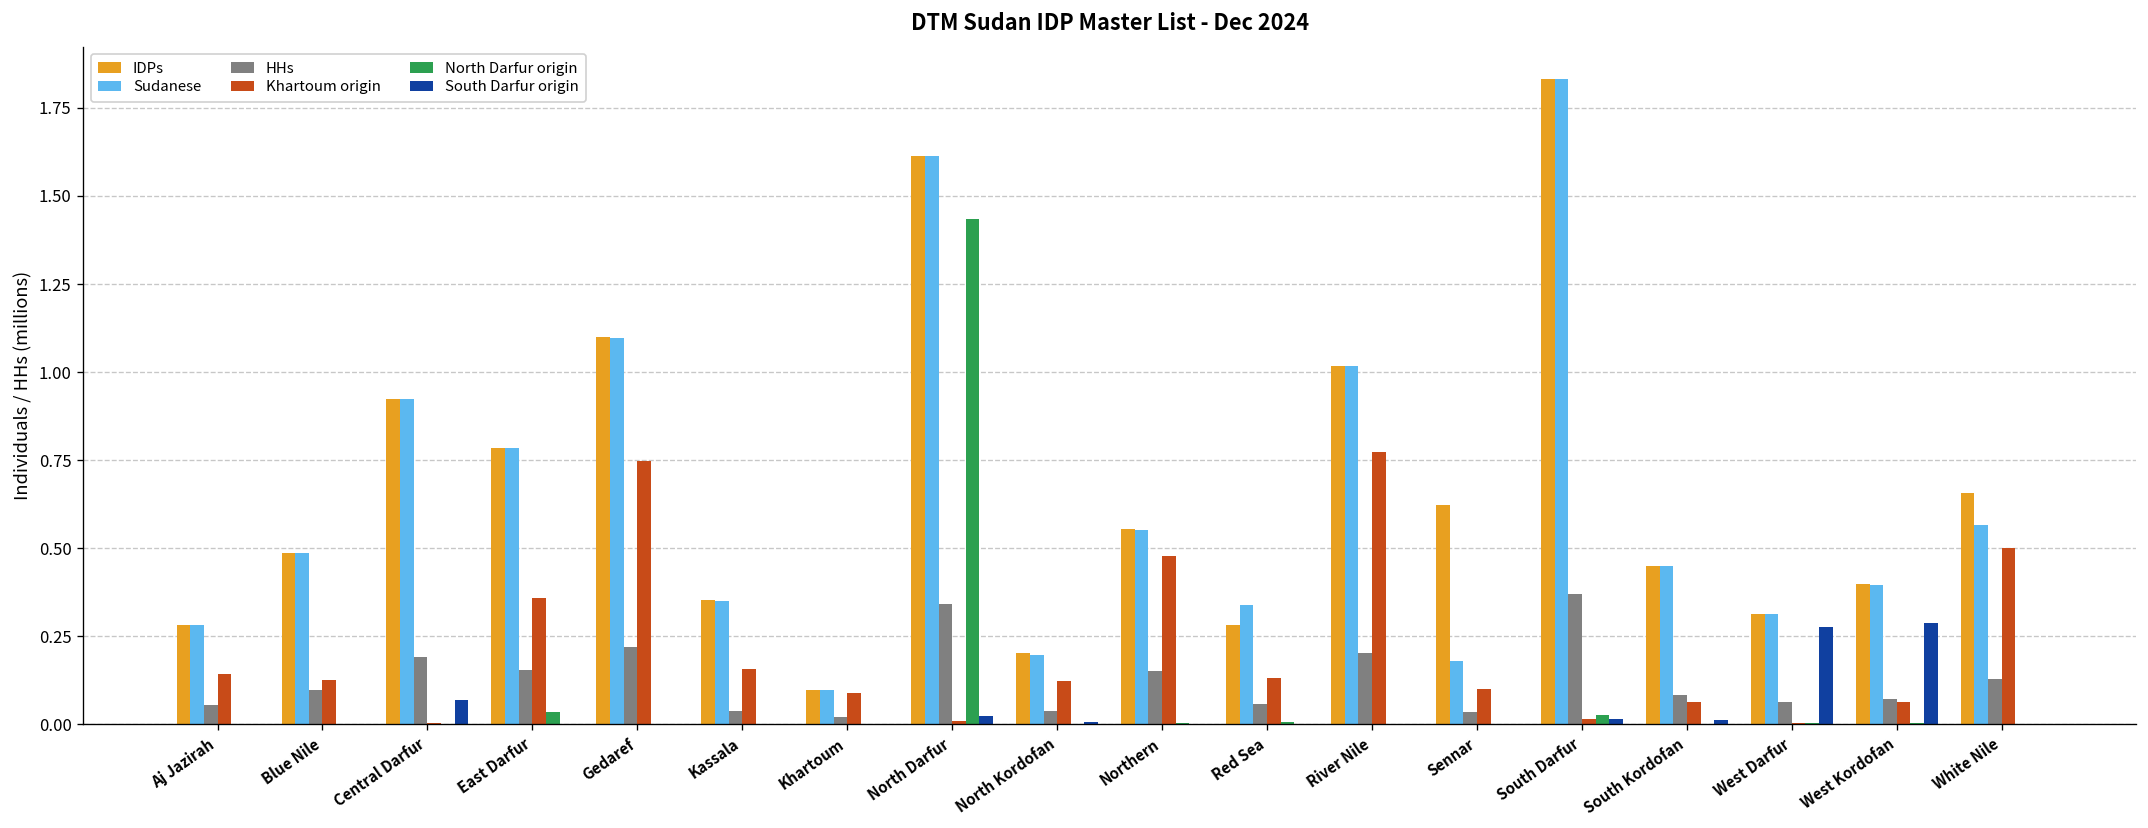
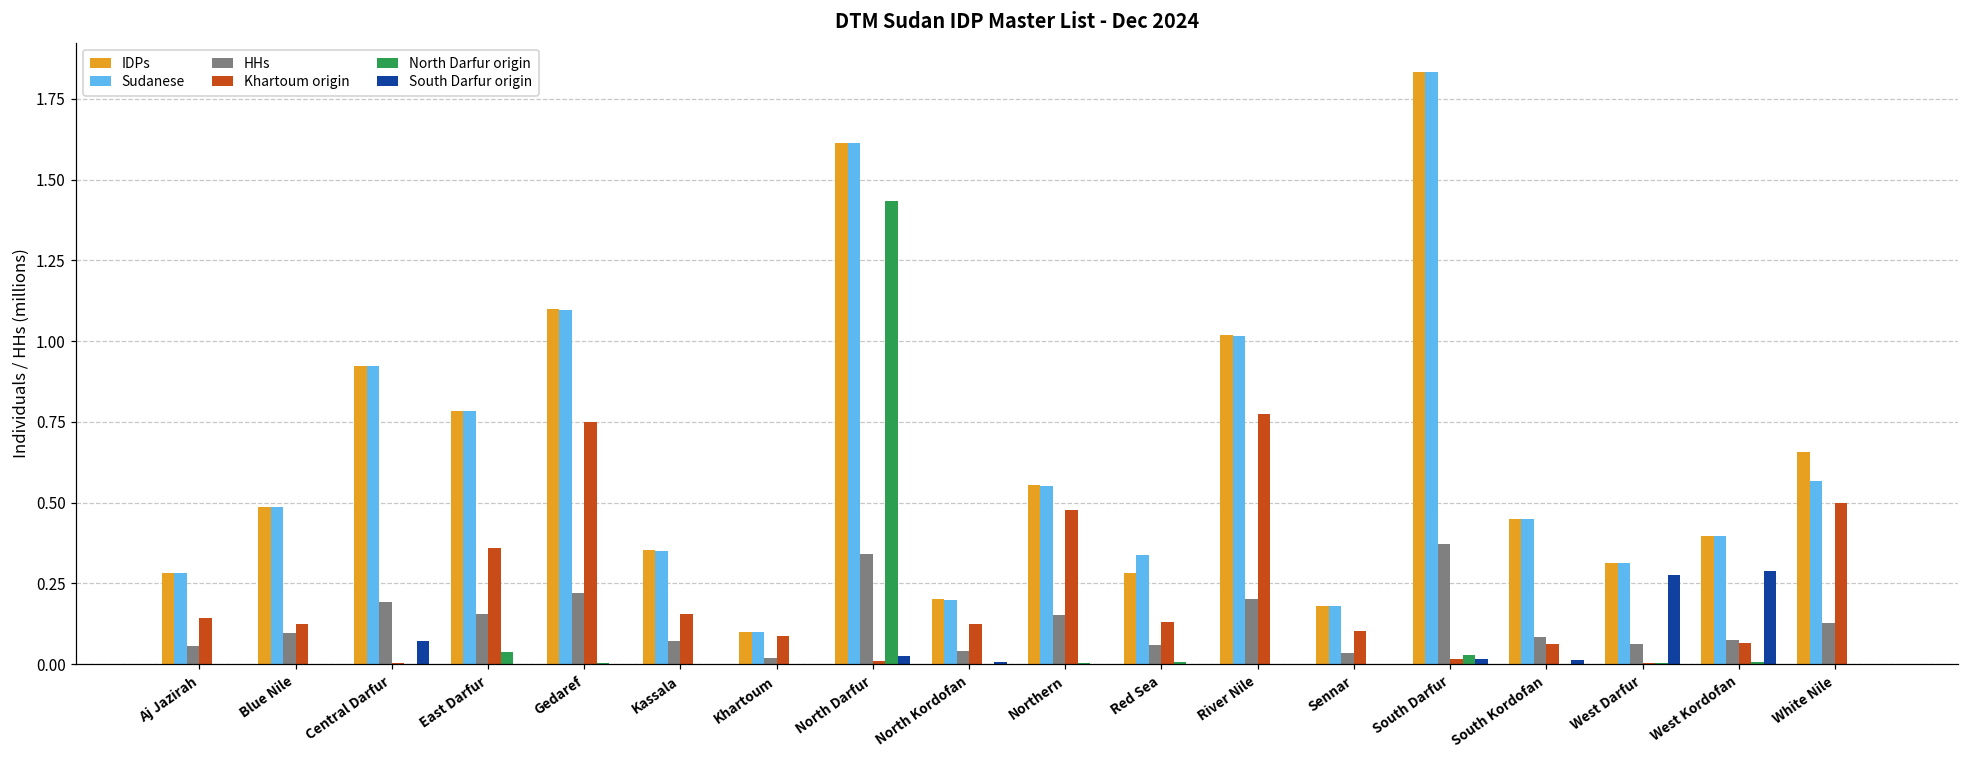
  {
    "IDPs": {
      "Aj Jazirah": 0.28,
      "Blue Nile": 0.49,
      "Central Darfur": 0.92,
      "East Darfur": 0.78,
      "Gedaref": 1.10,
      "Kassala": 0.35,
      "Khartoum": 0.10,
      "North Darfur": 1.61,
      "North Kordofan": 0.20,
      "Northern": 0.55,
      "Red Sea": 0.28,
      "River Nile": 1.02,
-     "Sennar": 0.62,
+     "Sennar": 0.18,
      "South Darfur": 1.83,
      "South Kordofan": 0.45,
      "West Darfur": 0.31,
      "West Kordofan": 0.40,
      "White Nile": 0.66
    },
    "Sudanese": {
      "Aj Jazirah": 0.28,
      "Blue Nile": 0.49,
      "Central Darfur": 0.92,
      "East Darfur": 0.78,
      "Gedaref": 1.10,
      "Kassala": 0.35,
      "Khartoum": 0.10,
      "North Darfur": 1.61,
      "North Kordofan": 0.20,
      "Northern": 0.55,
      "Red Sea": 0.34,
      "River Nile": 1.02,
      "Sennar": 0.18,
      "South Darfur": 1.83,
      "South Kordofan": 0.45,
      "West Darfur": 0.31,
      "West Kordofan": 0.40,
      "White Nile": 0.57
    },
    "HHs": {
      "Aj Jazirah": 0.06,
      "Blue Nile": 0.10,
      "Central Darfur": 0.19,
      "East Darfur": 0.15,
      "Gedaref": 0.22,
-     "Kassala": 0.04,
+     "Kassala": 0.07,
      "Khartoum": 0.02,
      "North Darfur": 0.34,
      "North Kordofan": 0.04,
      "Northern": 0.15,
      "Red Sea": 0.06,
      "River Nile": 0.20,
      "Sennar": 0.04,
      "South Darfur": 0.37,
      "South Kordofan": 0.08,
      "West Darfur": 0.06,
      "West Kordofan": 0.07,
      "White Nile": 0.13
    },
    "Khartoum origin": {
      "Aj Jazirah": 0.14,
      "Blue Nile": 0.13,
      "East Darfur": 0.36,
      "Gedaref": 0.75,
      "Kassala": 0.16,
      "Khartoum": 0.09,
      "North Darfur": 0.01,
      "North Kordofan": 0.12,
      "Northern": 0.48,
      "Red Sea": 0.13,
      "River Nile": 0.77,
      "Sennar": 0.10,
      "South Darfur": 0.02,
      "South Kordofan": 0.06,
      "West Kordofan": 0.06,
      "White Nile": 0.50
    },
    "North Darfur origin": {
      "Aj Jazirah": 0.00,
      "East Darfur": 0.04,
      "Kassala": 0.00,
      "Khartoum": 0.00,
      "North Darfur": 1.43,
      "Sennar": 0.00,
      "South Darfur": 0.03
    },
    "South Darfur origin": {
      "Aj Jazirah": 0.00,
      "Central Darfur": 0.07,
      "Kassala": 0.00,
      "Khartoum": 0.00,
      "North Darfur": 0.02,
      "Sennar": 0.00,
      "South Darfur": 0.02,
      "South Kordofan": 0.01,
      "West Darfur": 0.28,
      "West Kordofan": 0.29
    }
  }
